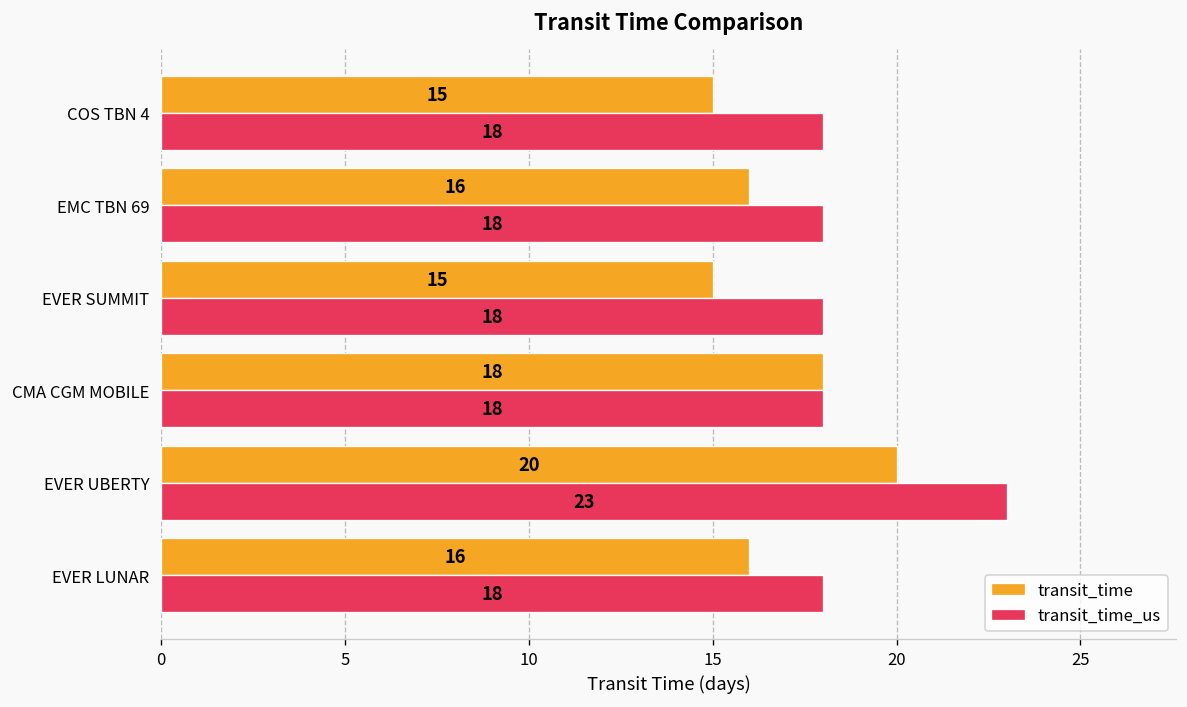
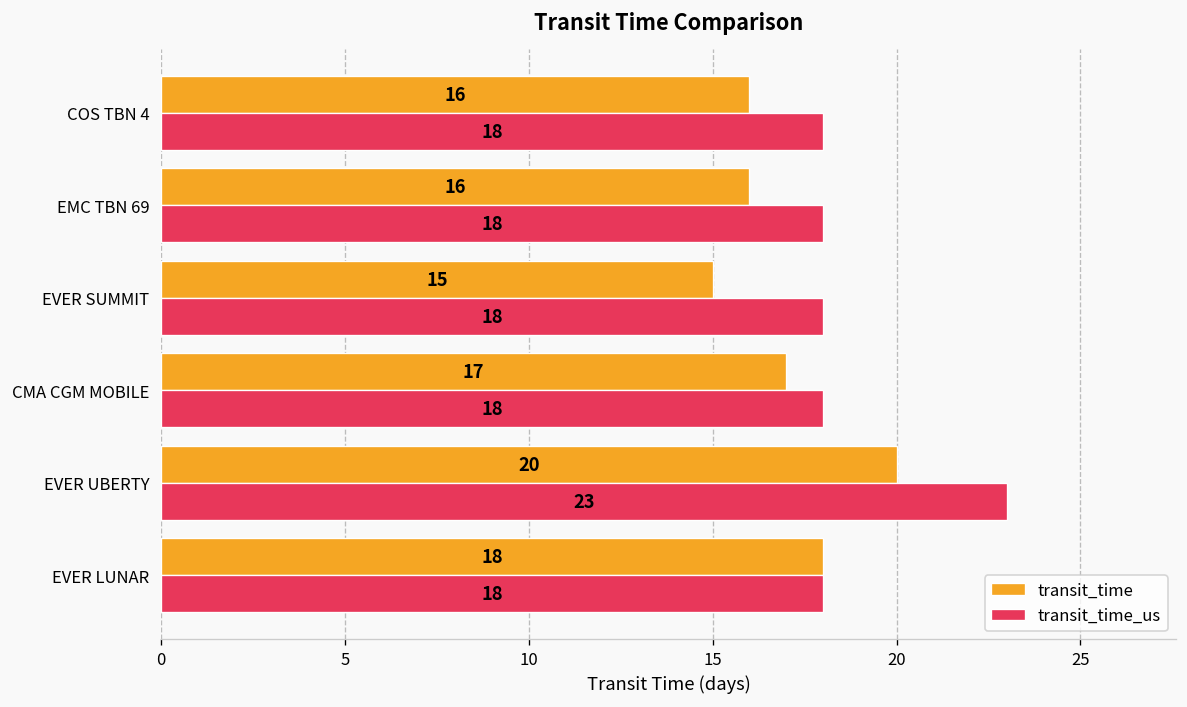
  {
    "transit_time": {
-     "COS TBN 4": 15,
+     "COS TBN 4": 16,
      "EMC TBN 69": 16,
      "EVER SUMMIT": 15,
-     "CMA CGM MOBILE": 18,
+     "CMA CGM MOBILE": 17,
      "EVER UBERTY": 20,
-     "EVER LUNAR": 16
+     "EVER LUNAR": 18
    },
    "transit_time_us": {
      "COS TBN 4": 18,
      "EMC TBN 69": 18,
      "EVER SUMMIT": 18,
      "CMA CGM MOBILE": 18,
      "EVER UBERTY": 23,
      "EVER LUNAR": 18
    }
  }
